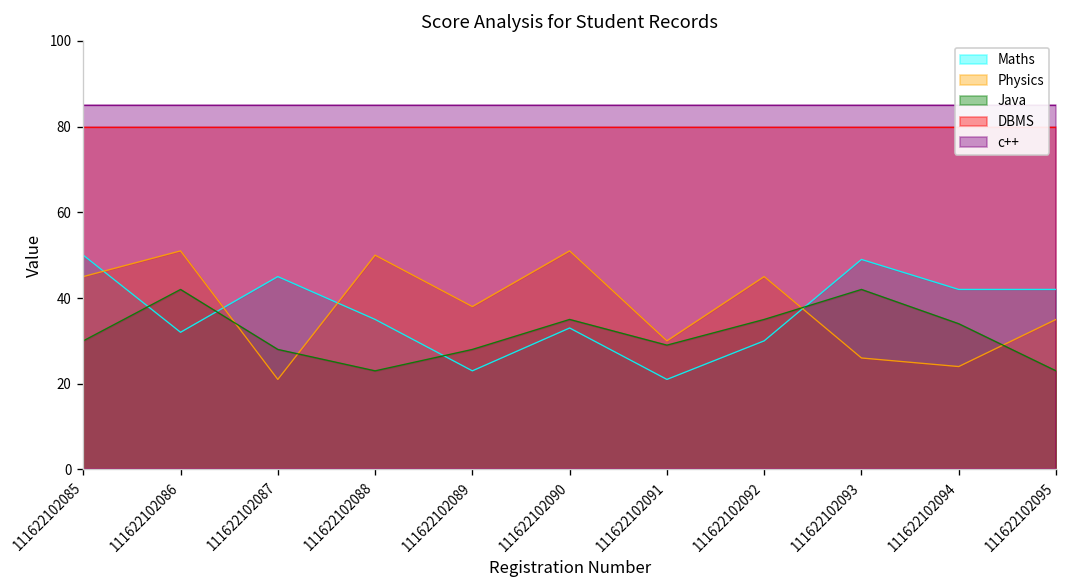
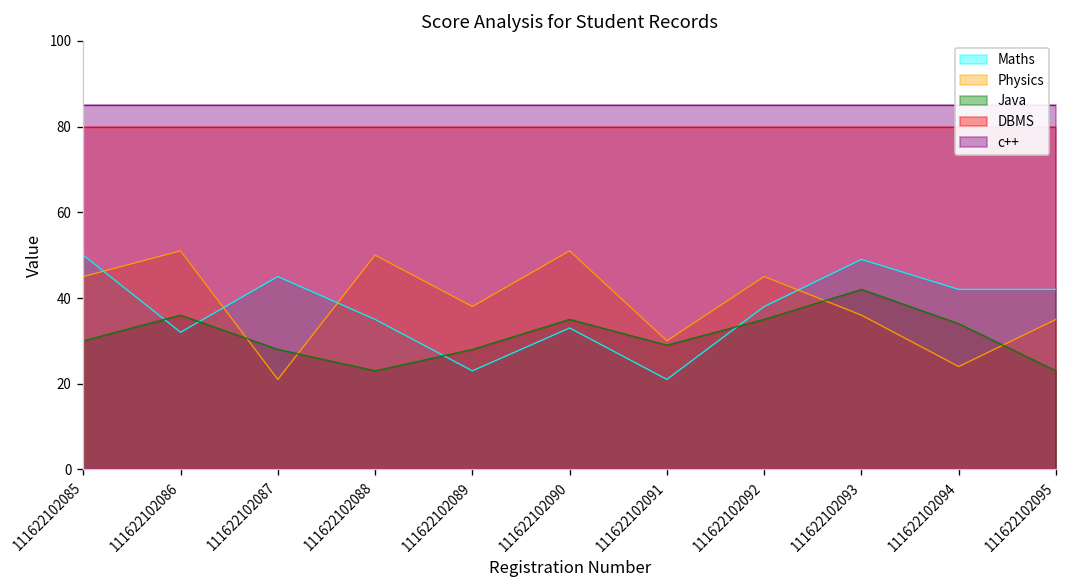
  {
    "Maths": {
      "111622102085": 50,
      "111622102086": 32,
      "111622102087": 45,
      "111622102088": 35,
      "111622102089": 23,
      "111622102090": 33,
      "111622102091": 21,
-     "111622102092": 30,
+     "111622102092": 38,
      "111622102093": 49,
      "111622102094": 42,
      "111622102095": 42
    },
    "Physics": {
      "111622102085": 45,
      "111622102086": 51,
      "111622102087": 21,
      "111622102088": 50,
      "111622102089": 38,
      "111622102090": 51,
      "111622102091": 30,
      "111622102092": 45,
-     "111622102093": 26,
+     "111622102093": 36,
      "111622102094": 24,
      "111622102095": 35
    },
    "Java": {
      "111622102085": 30,
-     "111622102086": 42,
+     "111622102086": 36,
      "111622102087": 28,
      "111622102088": 23,
      "111622102089": 28,
      "111622102090": 35,
      "111622102091": 29,
      "111622102092": 35,
      "111622102093": 42,
      "111622102094": 34,
      "111622102095": 23
    },
    "DBMS": {
      "111622102085": 80,
      "111622102086": 80,
      "111622102087": 80,
      "111622102088": 80,
      "111622102089": 80,
      "111622102090": 80,
      "111622102091": 80,
      "111622102092": 80,
      "111622102093": 80,
      "111622102095": 80
    },
    "c++": {
      "111622102085": 85,
      "111622102086": 85,
      "111622102087": 85,
      "111622102088": 85,
      "111622102089": 85,
      "111622102090": 85,
      "111622102091": 85,
      "111622102092": 85,
      "111622102093": 85,
      "111622102095": 85
    }
  }
